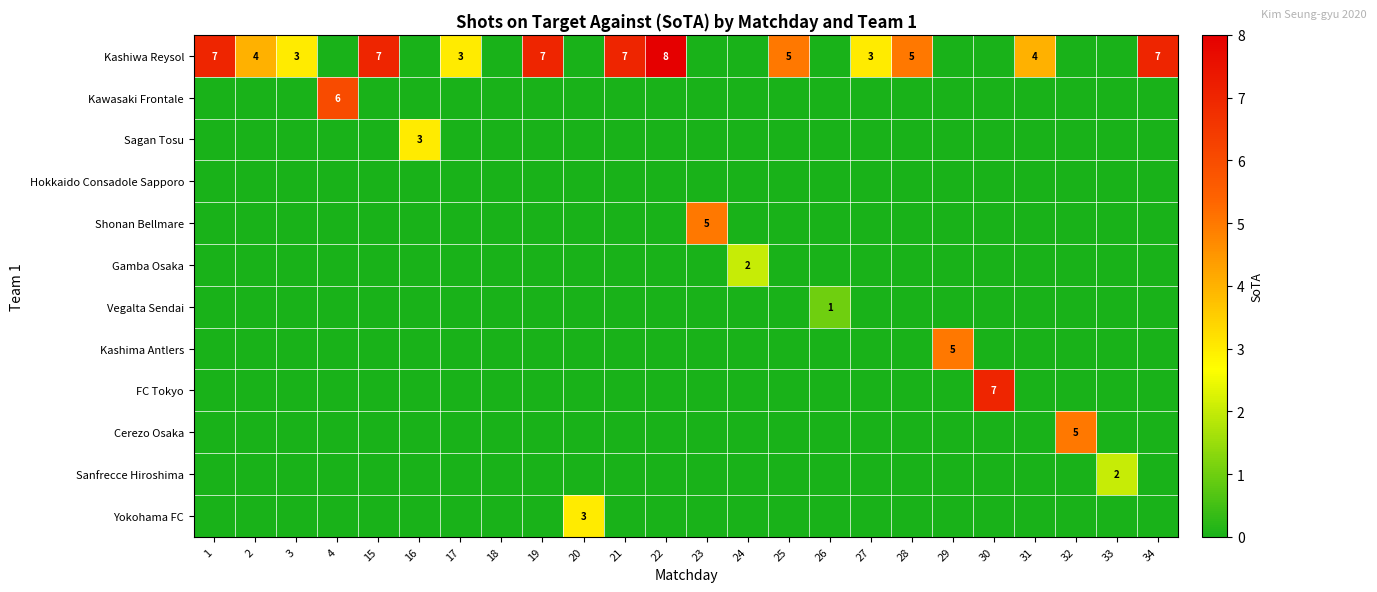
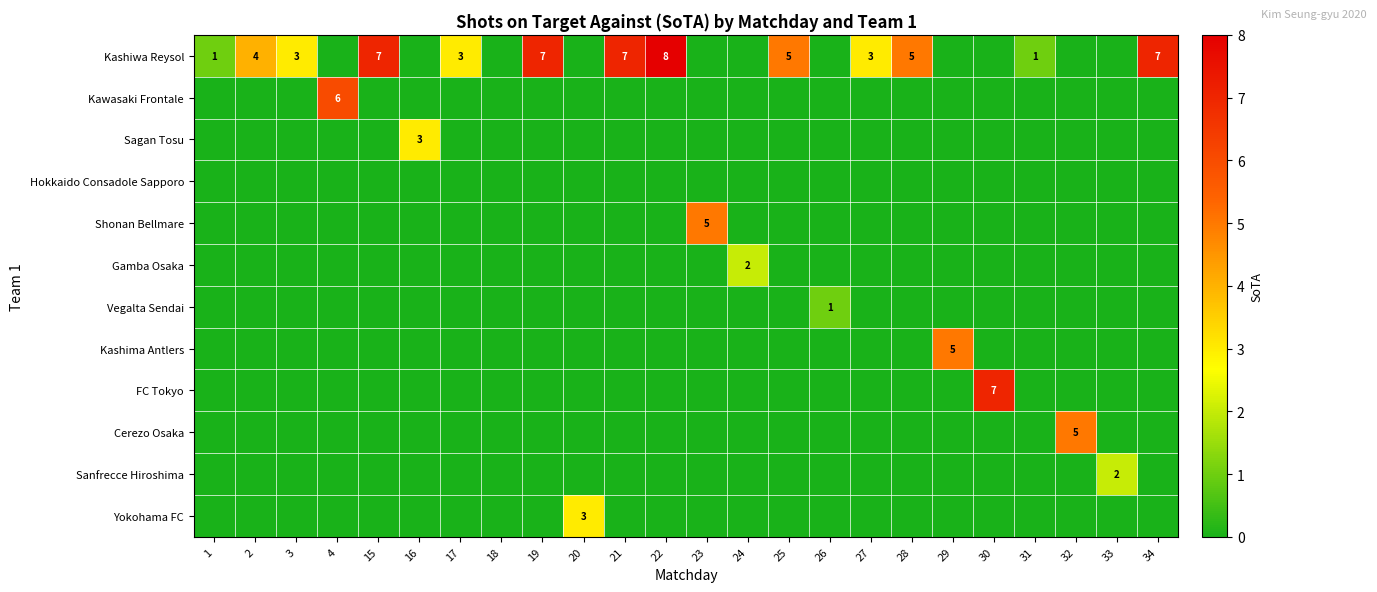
  {
    "Kashiwa Reysol": {
-     "1": 7,
+     "1": 1,
      "2": 4,
      "3": 3,
      "15": 7,
      "17": 3,
      "19": 7,
      "21": 7,
      "22": 8,
      "25": 5,
      "27": 3,
      "28": 5,
-     "31": 4,
+     "31": 1,
      "34": 7
    },
    "Kawasaki Frontale": {
      "4": 6
    },
    "Sagan Tosu": {
      "16": 3
    },
    "Shonan Bellmare": {
      "23": 5
    },
    "Gamba Osaka": {
      "24": 2
    },
    "Vegalta Sendai": {
      "26": 1
    },
    "Kashima Antlers": {
      "29": 5
    },
    "FC Tokyo": {
      "30": 7
    },
    "Cerezo Osaka": {
      "32": 5
    },
    "Sanfrecce Hiroshima": {
      "33": 2
    },
    "Yokohama FC": {
      "20": 3
    }
  }
